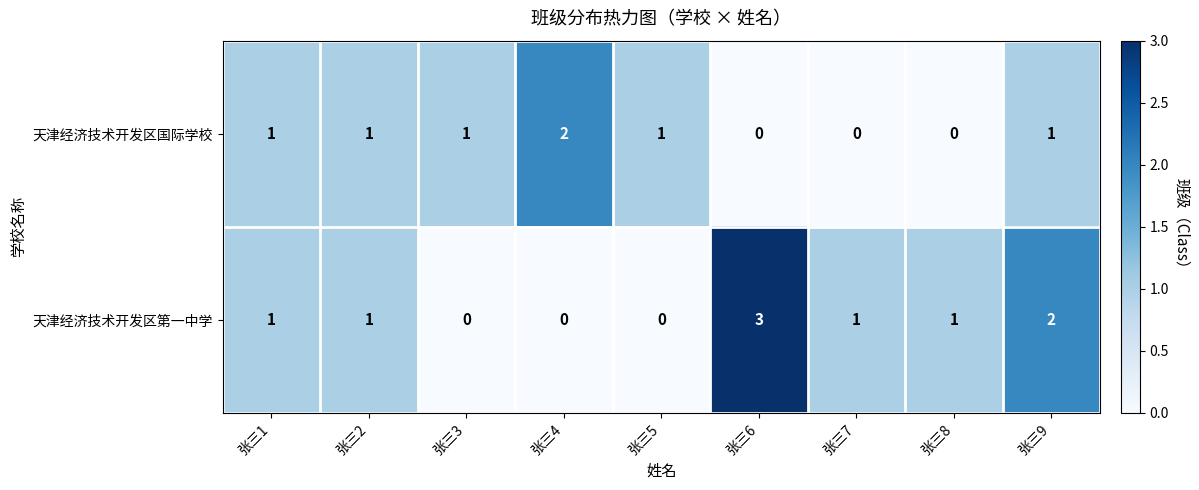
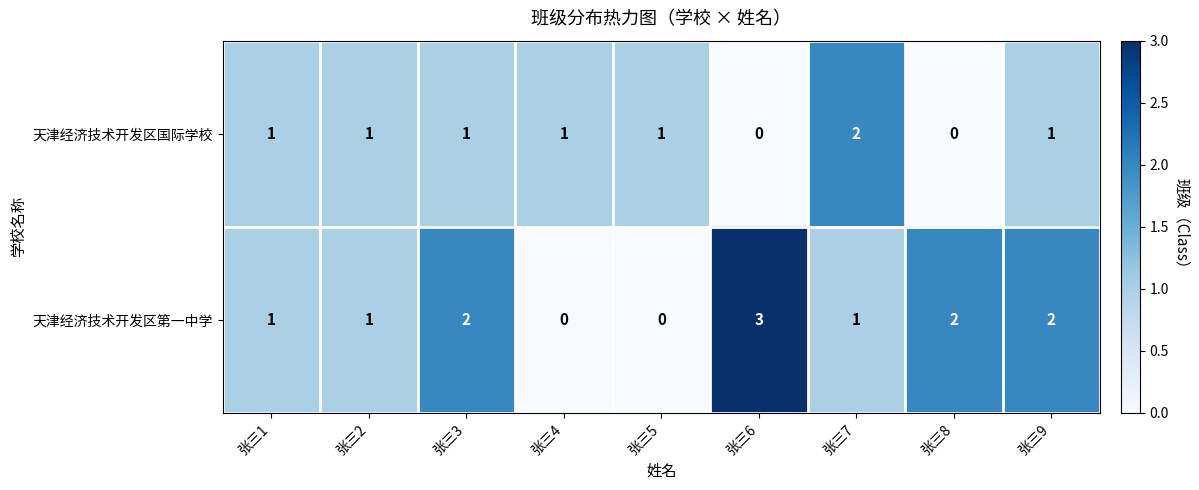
  {
    "天津经济技术开发区国际学校": {
      "张三1": 1,
      "张三2": 1,
      "张三3": 1,
-     "张三4": 2,
+     "张三4": 1,
      "张三5": 1,
      "张三6": 0,
-     "张三7": 0,
+     "张三7": 2,
      "张三8": 0,
      "张三9": 1
    },
    "天津经济技术开发区第一中学": {
      "张三1": 1,
      "张三2": 1,
-     "张三3": 0,
+     "张三3": 2,
      "张三4": 0,
      "张三5": 0,
      "张三6": 3,
      "张三7": 1,
-     "张三8": 1,
+     "张三8": 2,
      "张三9": 2
    }
  }
